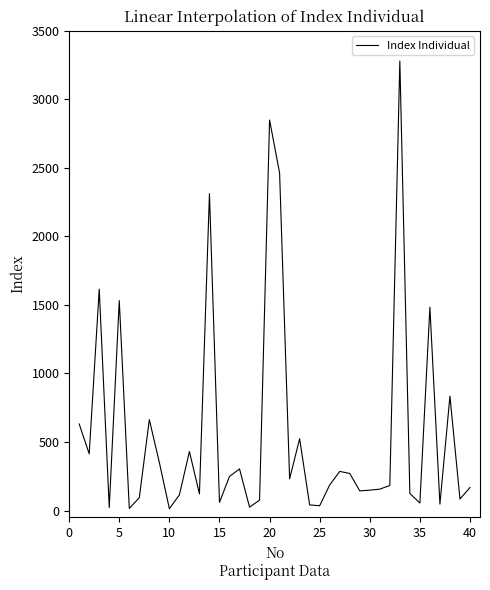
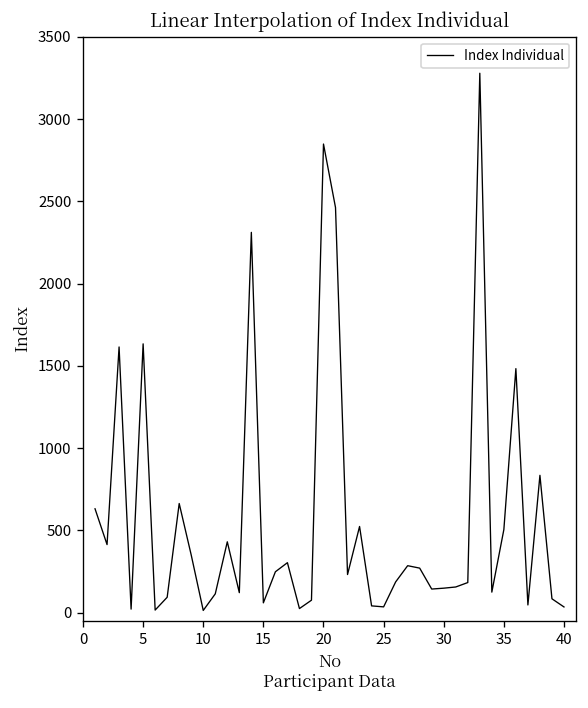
  {
-   "5": 1530,
+   "5": 1630,
    "10": 10,
    "15": 60,
    "20": 2850,
    "25": 40,
    "30": 150,
-   "35": 60,
-   "40": 170
+   "35": 510,
+   "40": 30
  }
